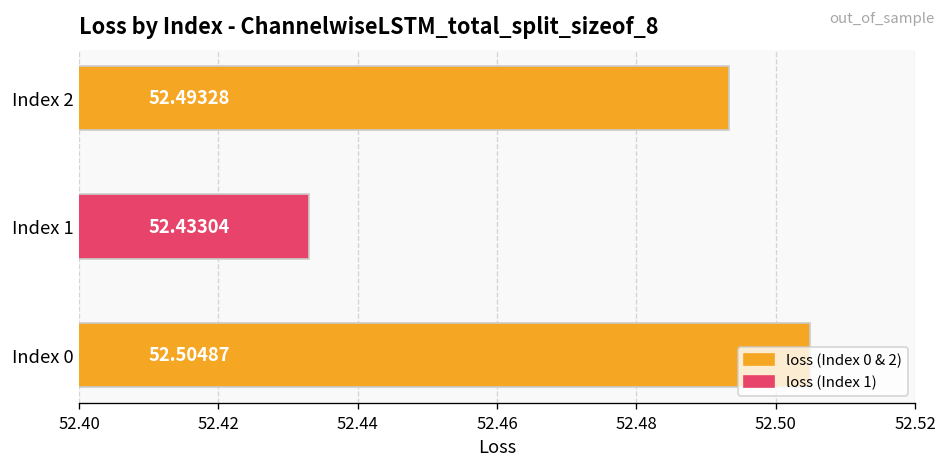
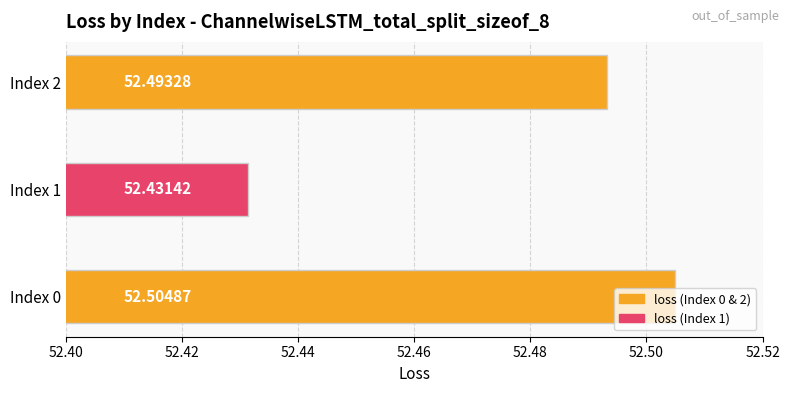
  {
    "Index 2": 52.49328,
-   "Index 1": 52.43304
+   "Index 1": 52.43142
  }
